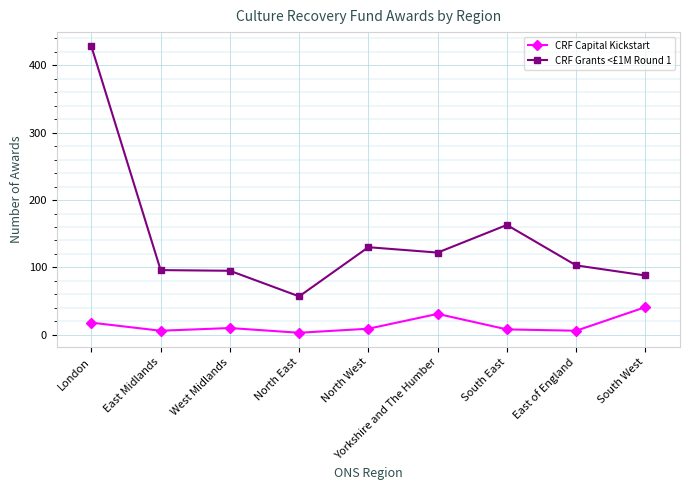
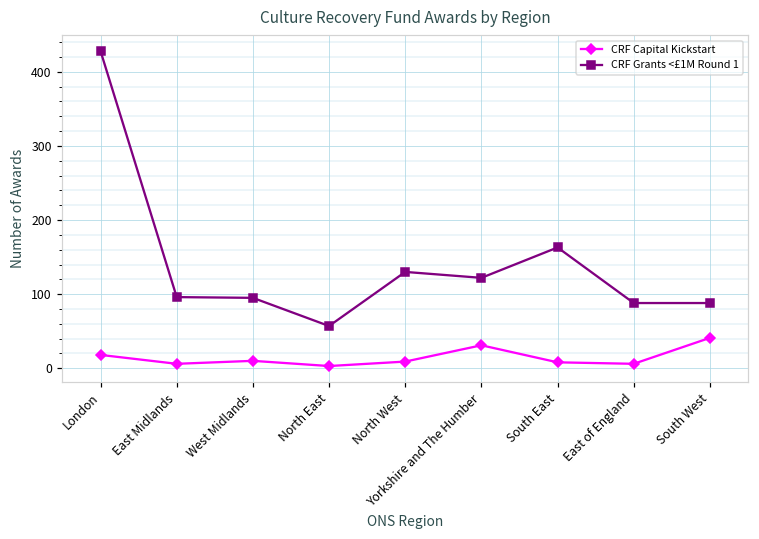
  {
    "CRF Capital Kickstart": {
      "London": 20,
      "East Midlands": 10,
      "West Midlands": 10,
      "North East": 0,
      "North West": 10,
      "Yorkshire and The Humber": 30,
      "South East": 10,
      "East of England": 10,
      "South West": 40
    },
    "CRF Grants <£1M Round 1": {
      "London": 430,
      "East Midlands": 100,
      "West Midlands": 100,
      "North East": 60,
      "North West": 130,
      "Yorkshire and The Humber": 120,
      "South East": 160,
-     "East of England": 100,
+     "East of England": 90,
      "South West": 90
    }
  }
